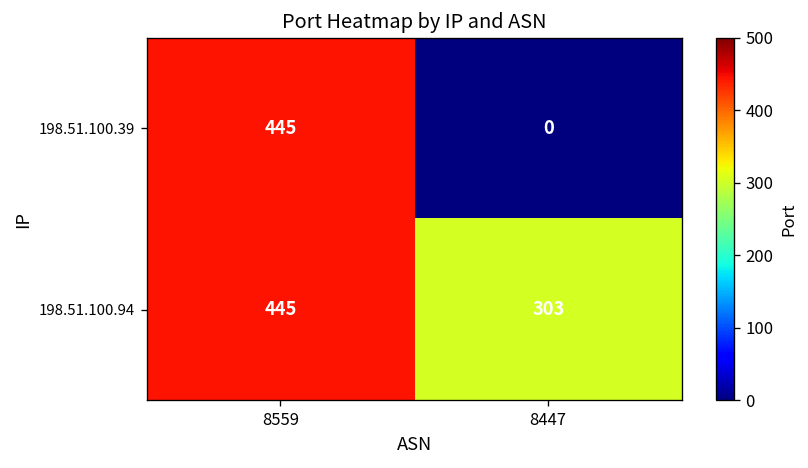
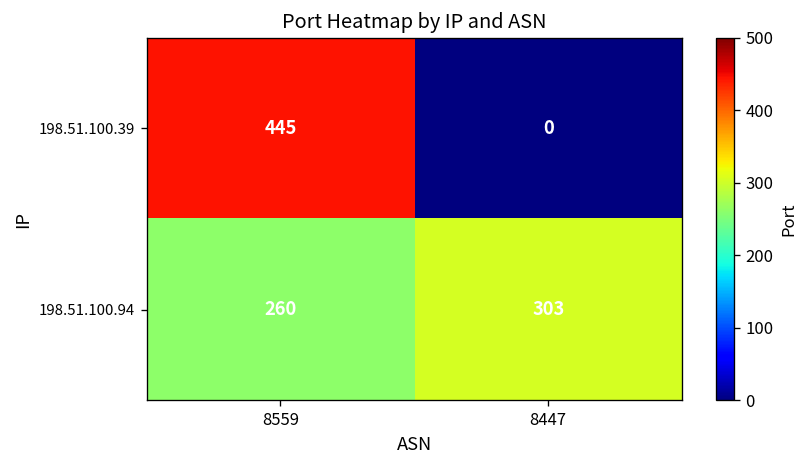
  {
    "198.51.100.39": {
      "8559": 445,
      "8447": 0
    },
    "198.51.100.94": {
-     "8559": 445,
+     "8559": 260,
      "8447": 303
    }
  }
